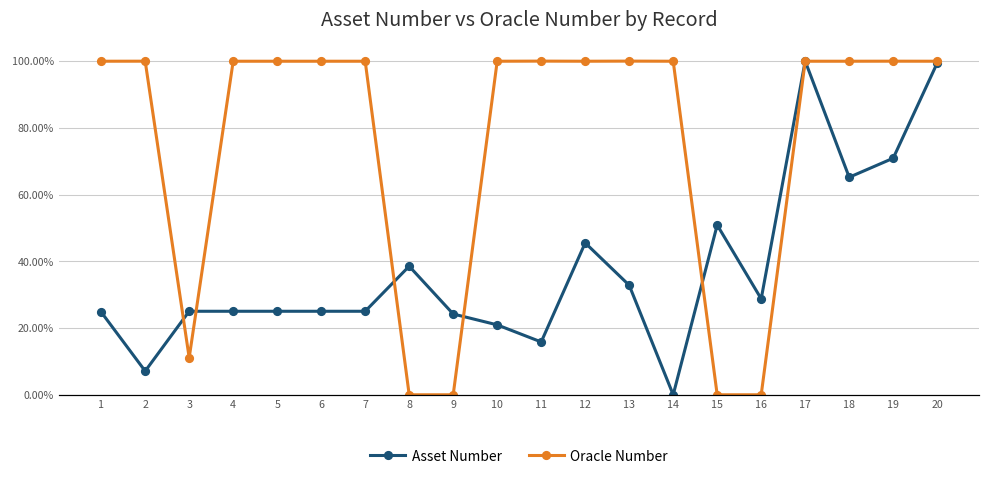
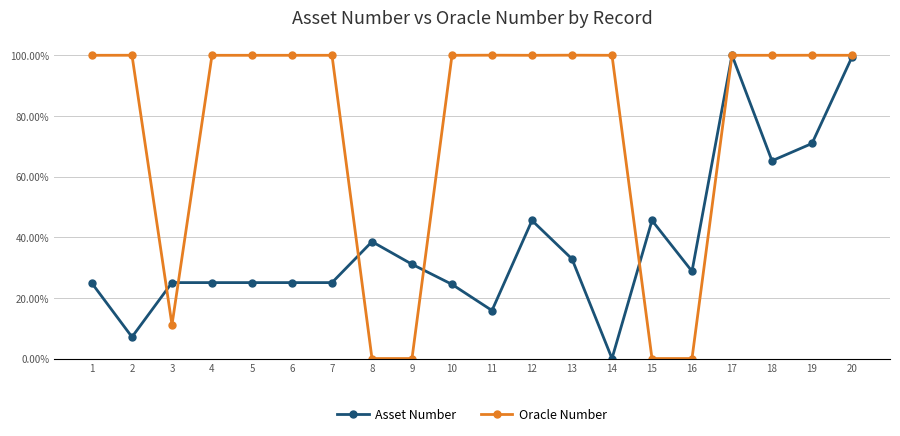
  {
    "Asset Number": {
      "1": "25%",
      "2": "7%",
      "3": "25%",
      "4": "25%",
      "5": "25%",
      "6": "25%",
      "7": "25%",
      "8": "39%",
-     "9": "24%",
-     "10": "21%",
+     "9": "31%",
+     "10": "24%",
      "11": "16%",
      "12": "46%",
      "13": "33%",
      "14": "0%",
-     "15": "51%",
+     "15": "46%",
      "16": "29%",
      "18": "65%",
      "19": "71%"
    },
    "Oracle Number": {
      "1": "100%",
      "2": "100%",
      "3": "11%",
      "4": "100%",
      "5": "100%",
      "6": "100%",
      "7": "100%",
      "8": "0%",
      "9": "0%",
      "10": "100%",
      "11": "100%",
      "12": "100%",
      "13": "100%",
      "14": "100%",
      "15": "0%",
      "16": "0%",
      "18": "100%",
      "19": "100%"
    }
  }
